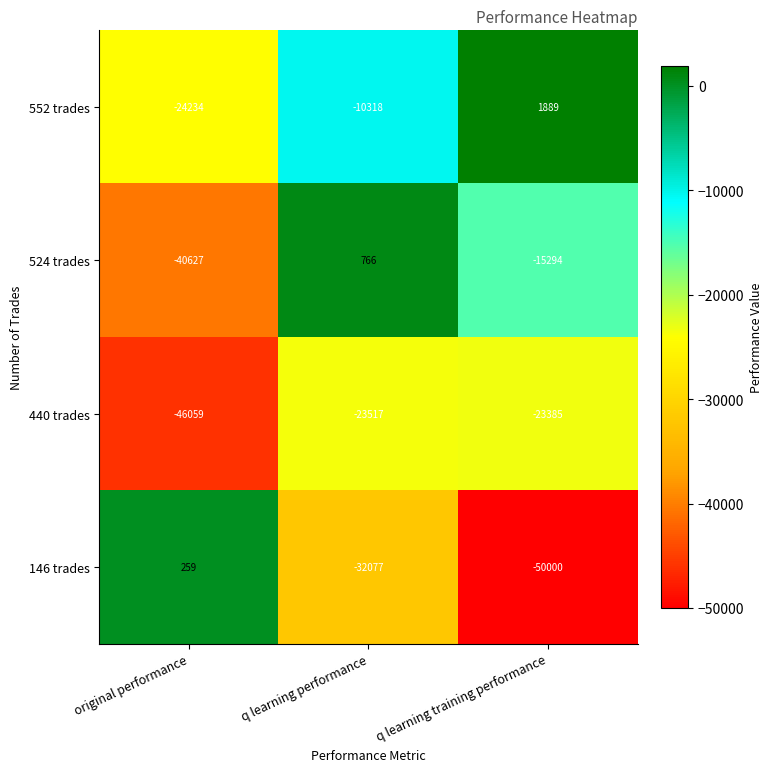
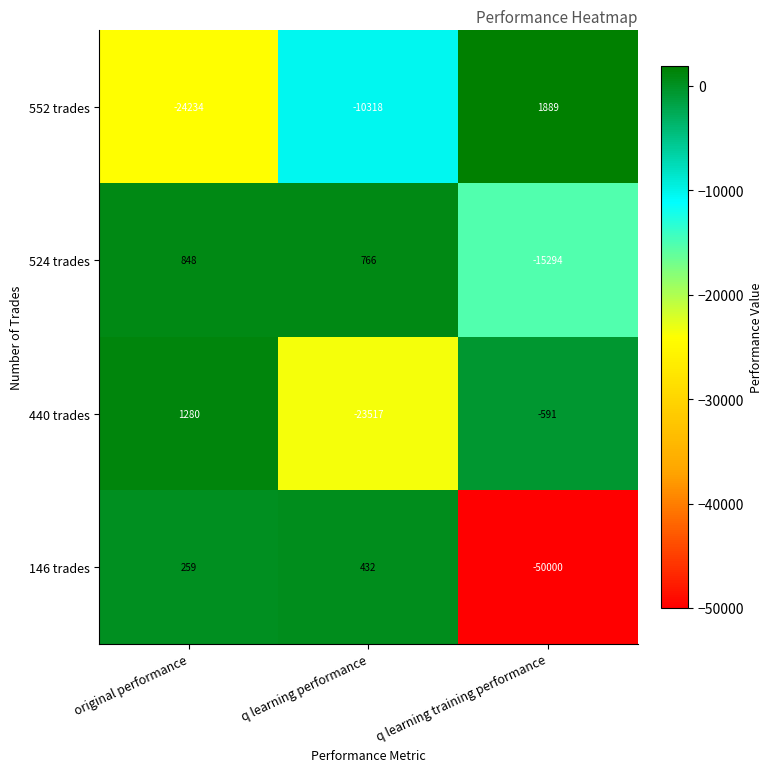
  {
    "552 trades": {
      "original performance": -24234,
      "q learning performance": -10318,
      "q learning training performance": 1889
    },
    "524 trades": {
-     "original performance": -40627,
+     "original performance": 848,
      "q learning performance": 766,
      "q learning training performance": -15294
    },
    "440 trades": {
-     "original performance": -46059,
+     "original performance": 1280,
      "q learning performance": -23517,
-     "q learning training performance": -23385
+     "q learning training performance": -591
    },
    "146 trades": {
      "original performance": 259,
-     "q learning performance": -32077,
+     "q learning performance": 432,
      "q learning training performance": -50000
    }
  }
